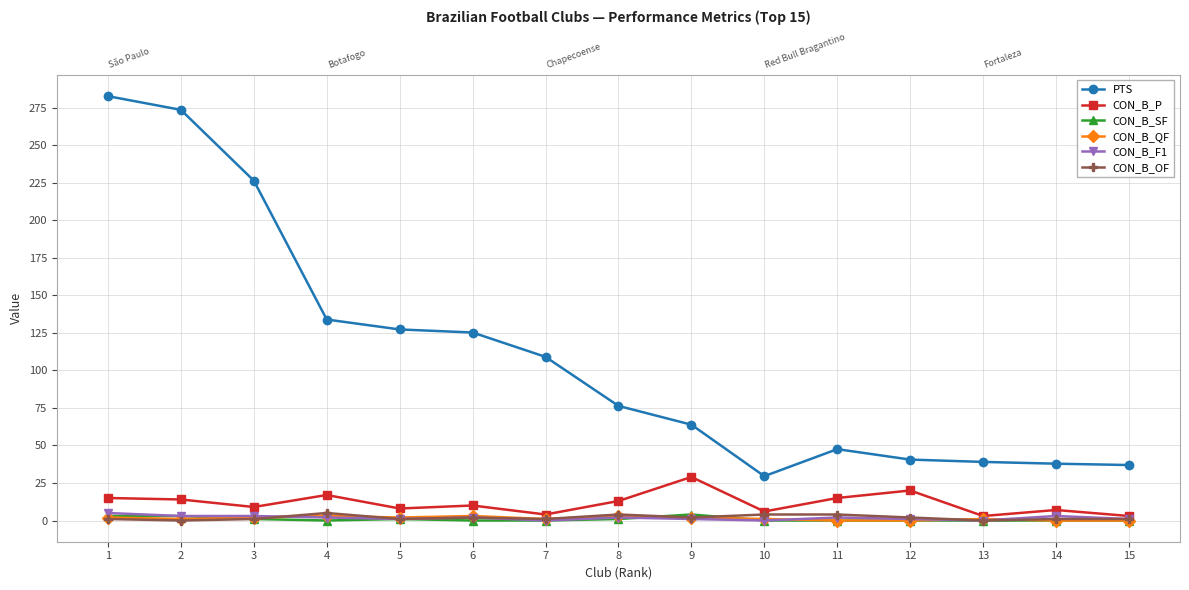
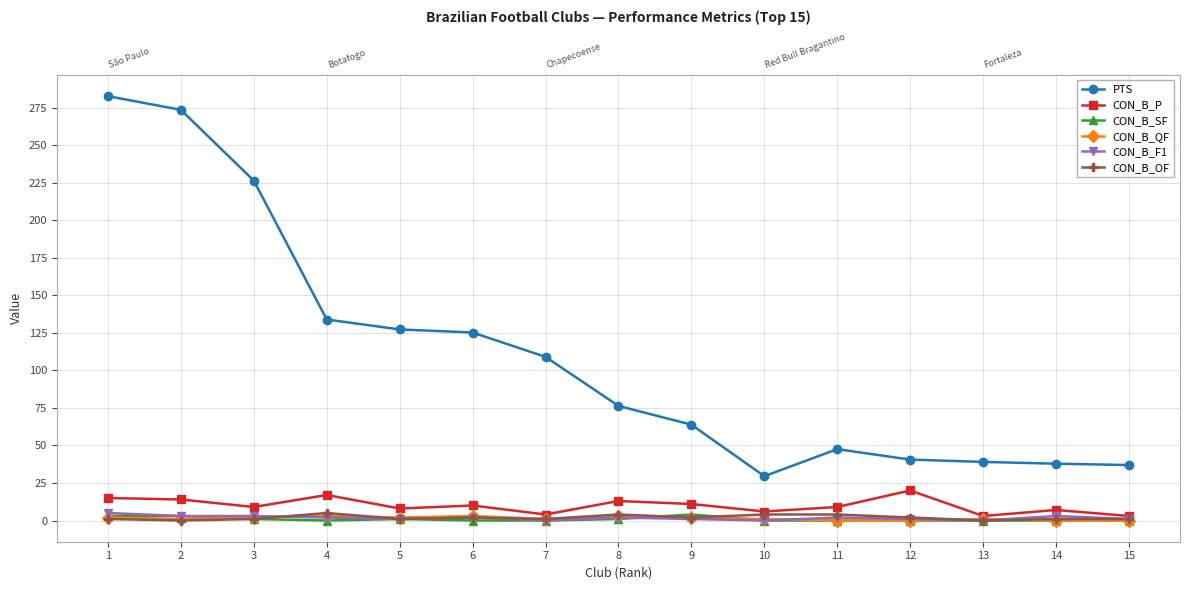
  {
    "PTS": {
      "1": 283,
      "2": 274,
      "3": 226,
      "4": 134,
      "5": 127,
      "6": 125,
      "7": 109,
      "8": 76,
      "9": 64,
      "10": 30,
      "11": 48,
      "12": 41,
      "13": 39,
      "14": 38,
      "15": 37
    },
    "CON_B_P": {
      "1": 15,
      "2": 14,
      "3": 9,
      "4": 17,
      "5": 8,
      "6": 10,
      "7": 4,
      "8": 13,
-     "9": 29,
+     "9": 11,
      "10": 6,
-     "11": 15,
+     "11": 9,
      "12": 20,
      "13": 3,
      "14": 7,
      "15": 3
    },
    "CON_B_SF": {
      "4": 0,
      "6": 0,
      "9": 4
    },
    "CON_B_F1": {
      "1": 5,
      "11": 2,
      "14": 3
    },
    "CON_B_OF": {
      "4": 5,
      "10": 4,
      "11": 4
    }
  }
